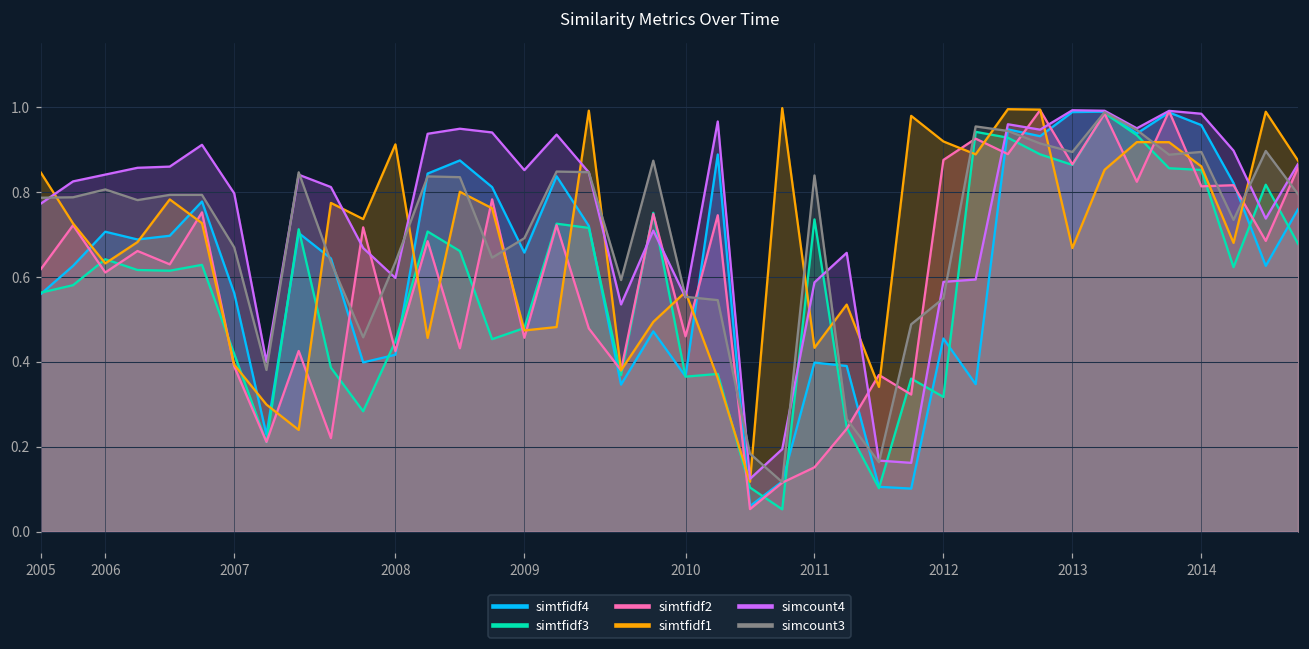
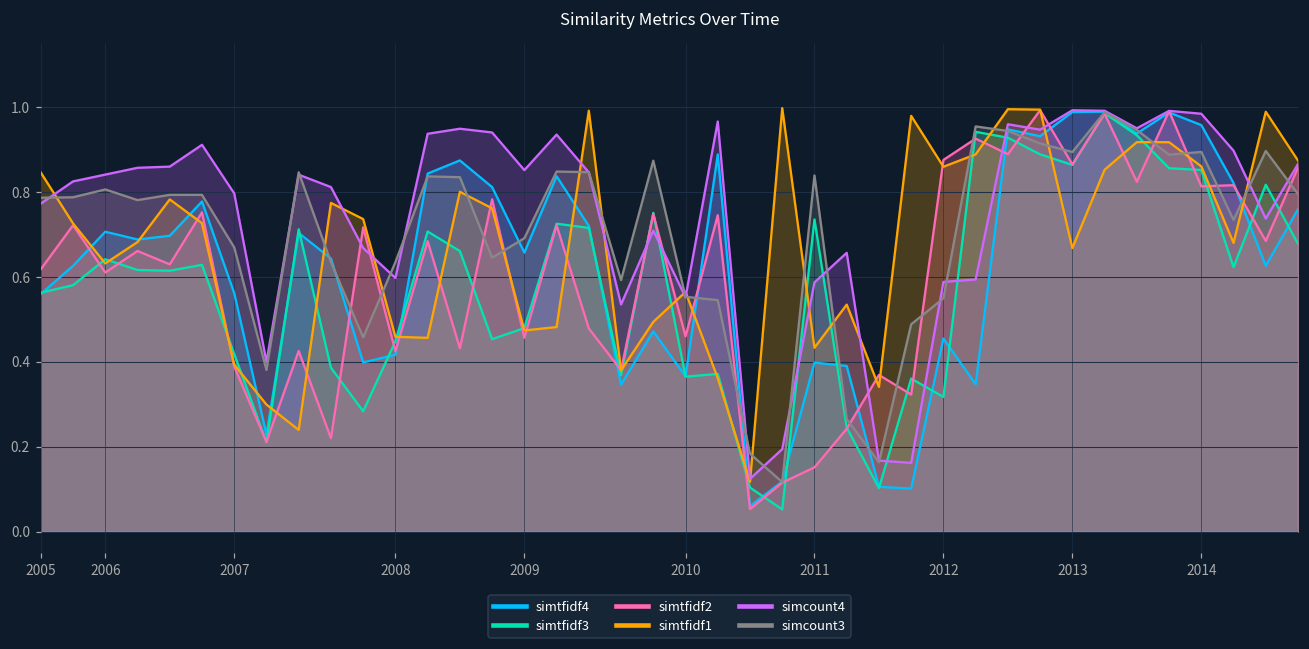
  {
    "simtfidf1": {
      "2005": 0.85,
      "2006": 0.63,
-     "2008": 0.91,
+     "2008": 0.46,
      "2010": 0.56,
      "2011": 0.43,
-     "2012": 0.92,
+     "2012": 0.86,
      "2013": 0.67,
      "2014": 0.86
    }
  }
